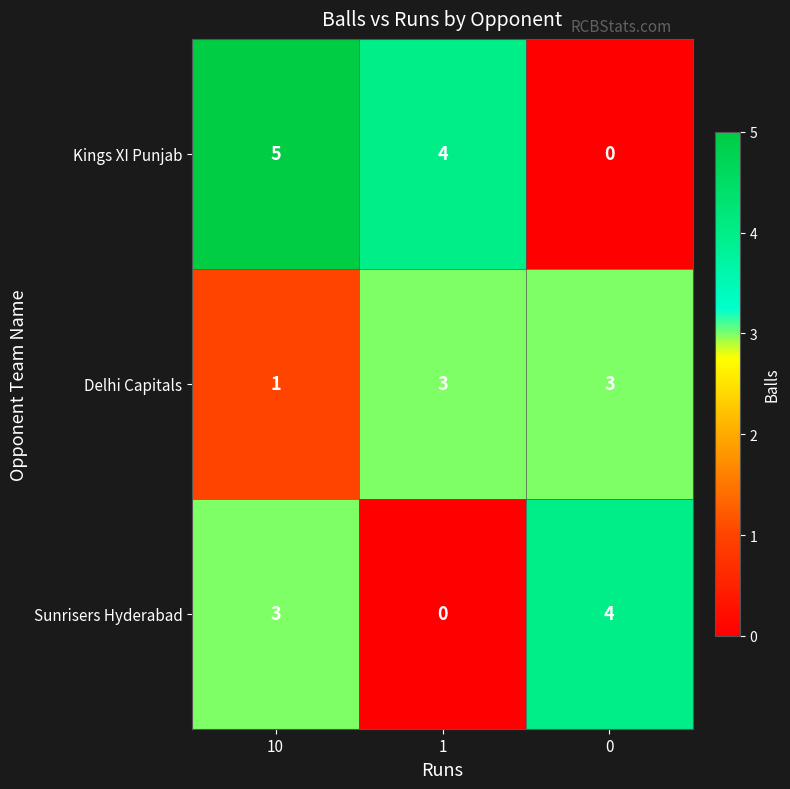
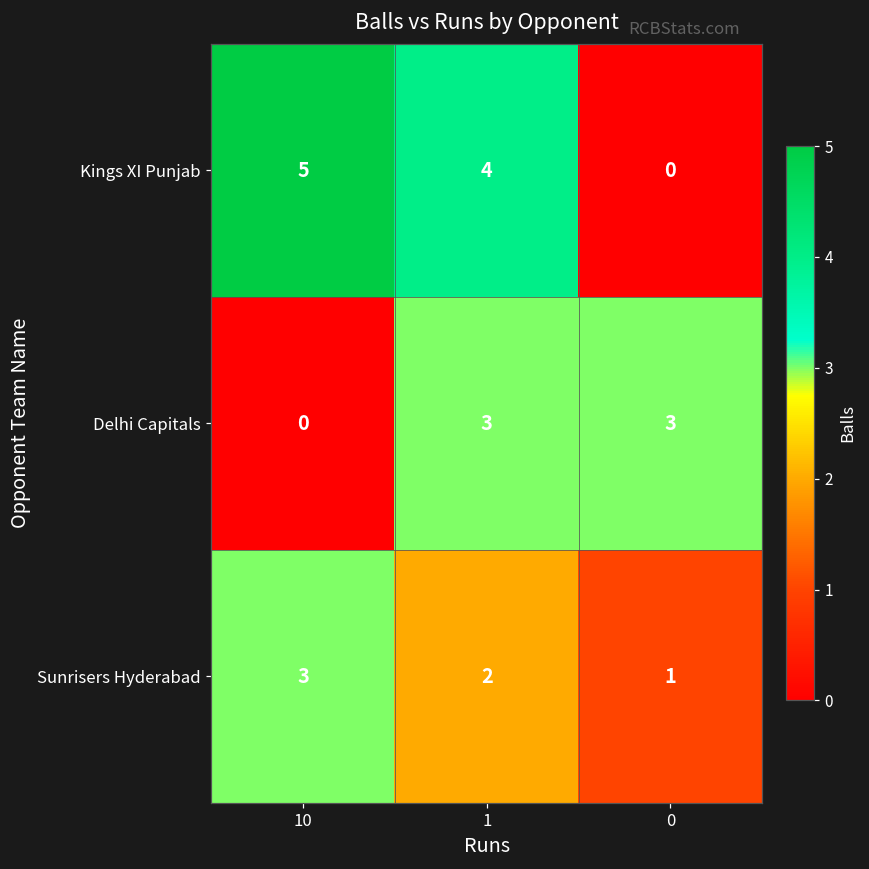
  {
    "Kings XI Punjab": {
      "10": 5,
      "1": 4,
      "0": 0
    },
    "Delhi Capitals": {
-     "10": 1,
+     "10": 0,
      "1": 3,
      "0": 3
    },
    "Sunrisers Hyderabad": {
      "10": 3,
-     "1": 0,
-     "0": 4
+     "1": 2,
+     "0": 1
    }
  }
